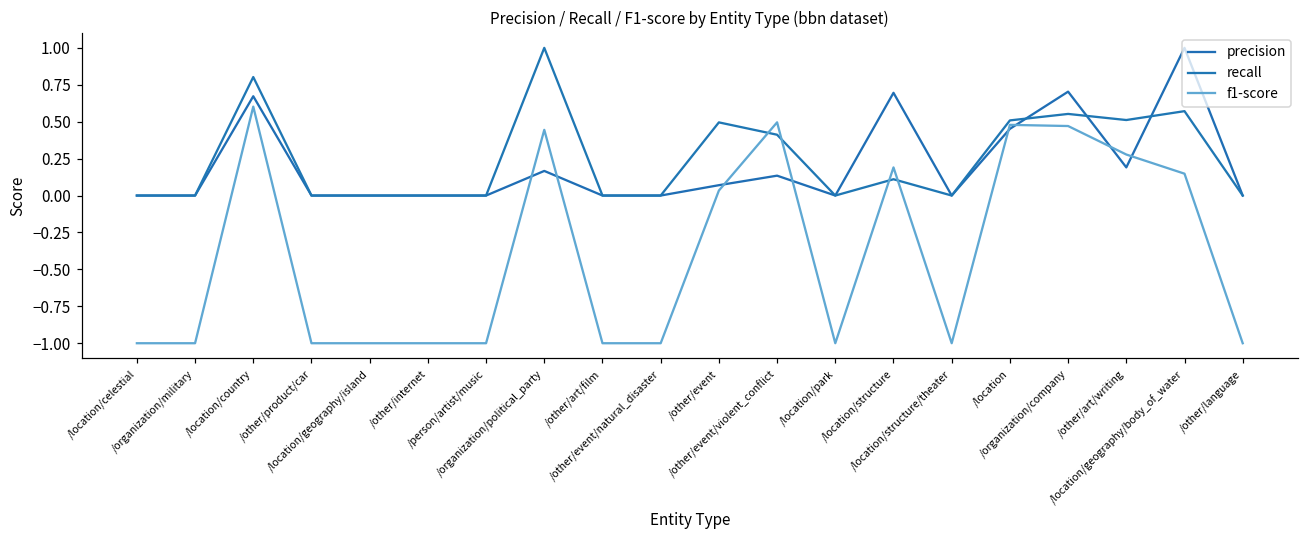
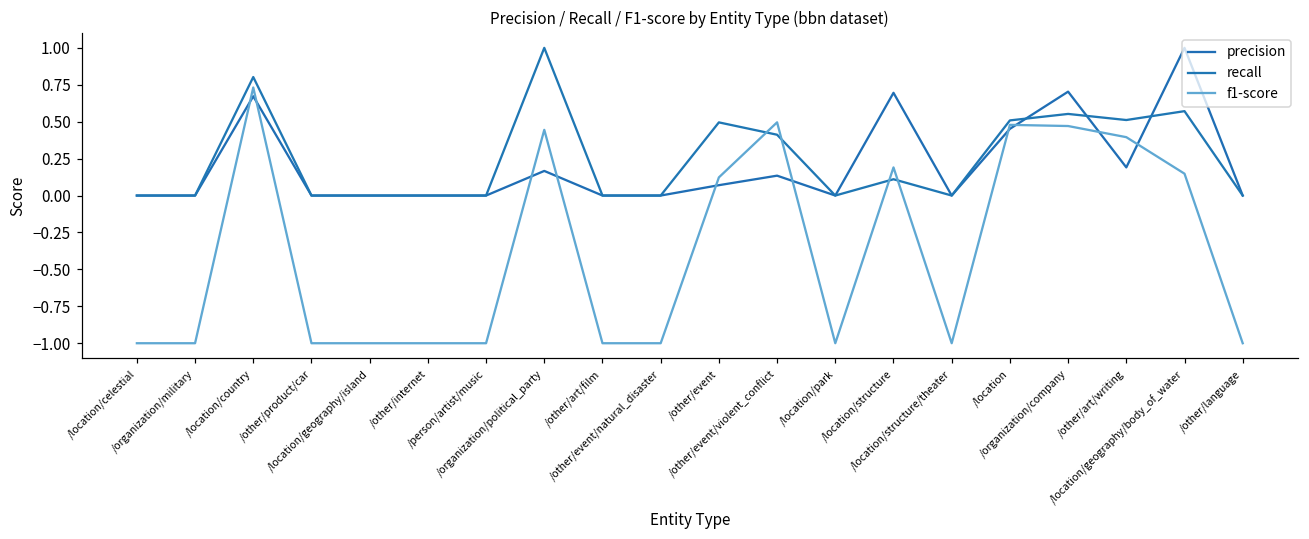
  {
    "f1-score": {
      "/location/celestial": -1.00,
      "/organization/military": -1.00,
-     "/location/country": 0.60,
+     "/location/country": 0.73,
      "/other/product/car": -1.00,
      "/location/geography/island": -1.00,
      "/other/internet": -1.00,
      "/person/artist/music": -1.00,
      "/organization/political_party": 0.44,
      "/other/art/film": -1.00,
      "/other/event/natural_disaster": -1.00,
-     "/other/event": 0.03,
+     "/other/event": 0.12,
      "/other/event/violent_conflict": 0.50,
      "/location/park": -1.00,
      "/location/structure": 0.19,
      "/location/structure/theater": -1.00,
      "/location": 0.48,
      "/organization/company": 0.47,
-     "/other/art/writing": 0.28,
+     "/other/art/writing": 0.40,
      "/location/geography/body_of_water": 0.15,
      "/other/language": -1.00
    }
  }
